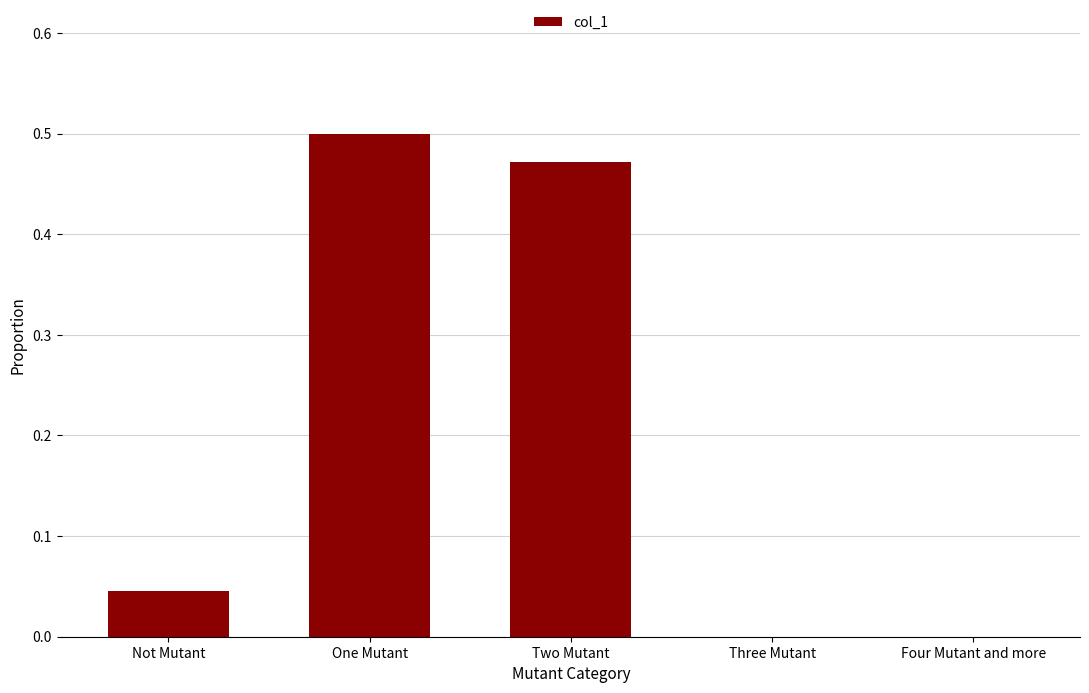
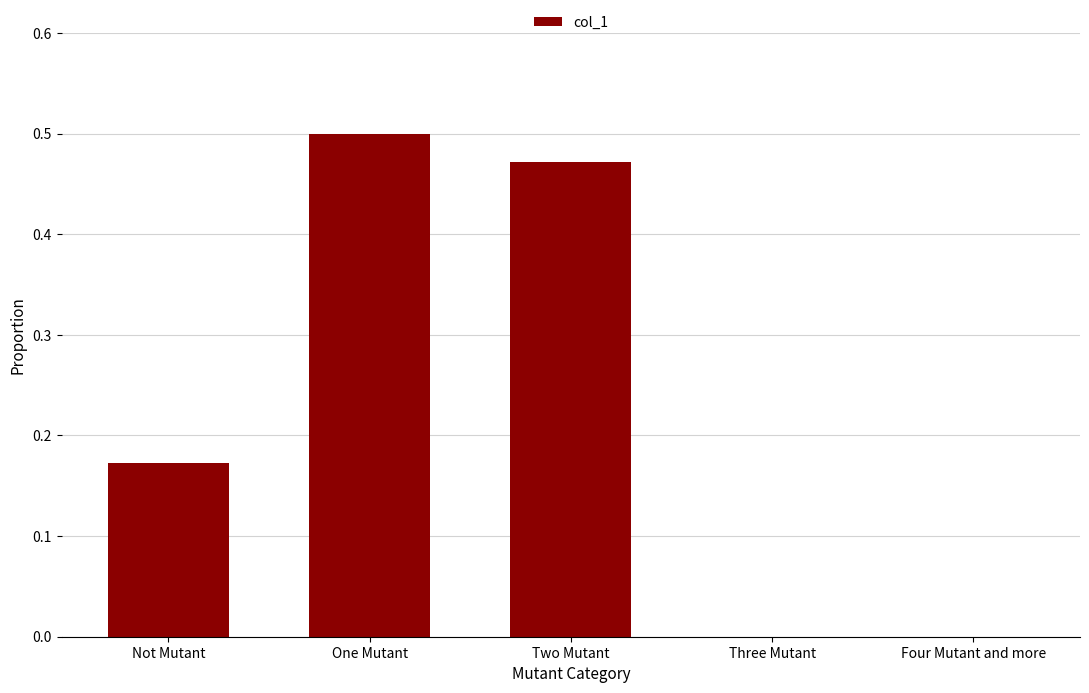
  {
-   "Not Mutant": 0.045,
+   "Not Mutant": 0.173,
    "One Mutant": 0.500,
    "Two Mutant": 0.472,
    "Three Mutant": 0.000,
    "Four Mutant and more": 0.000
  }
